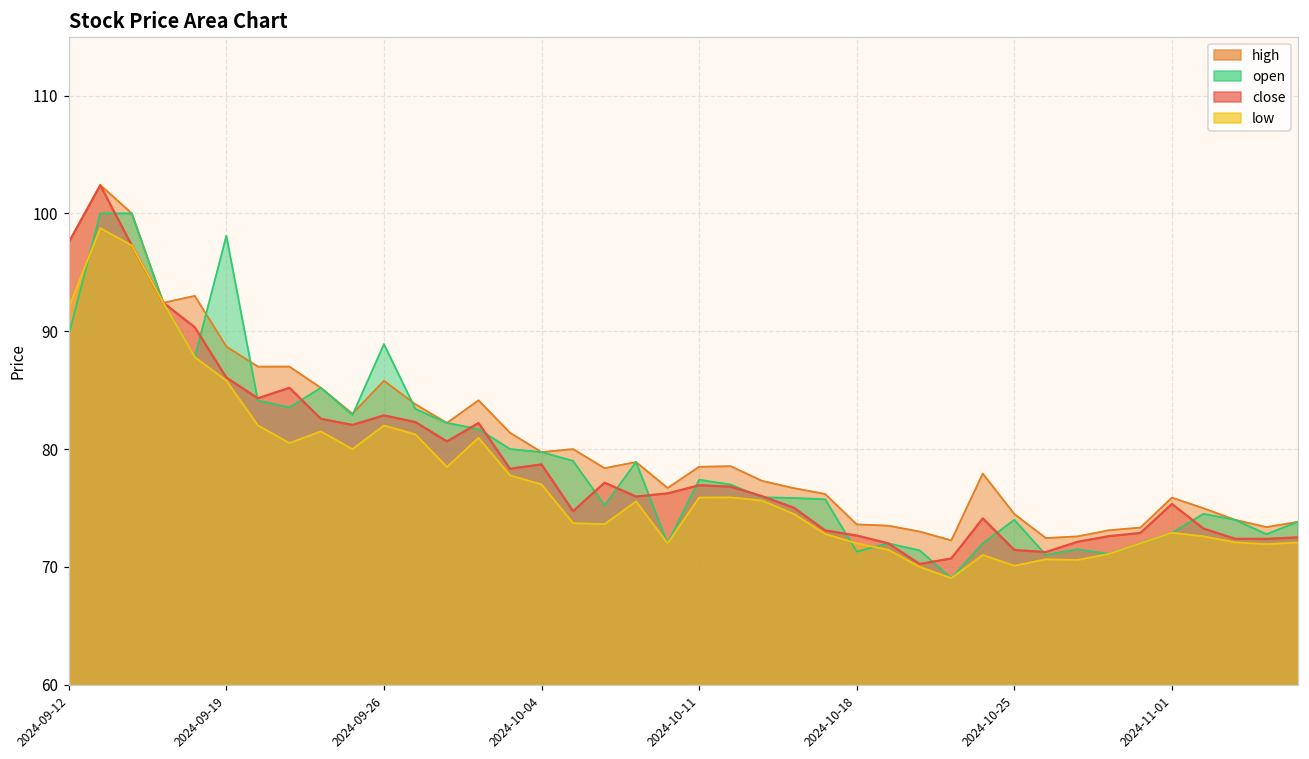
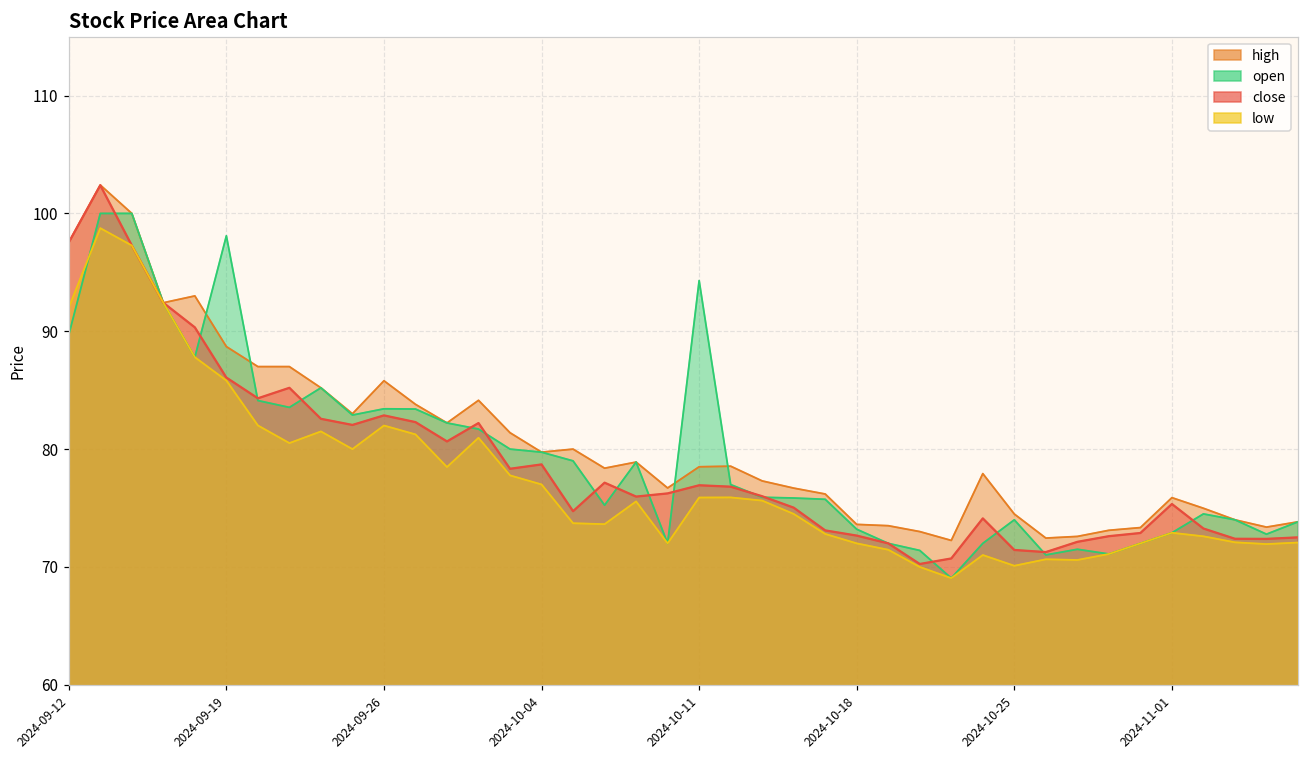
  {
    "open": {
      "2024-09-12": 89.7,
      "2024-09-19": 98.1,
-     "2024-09-26": 88.9,
-     "2024-10-11": 77.4,
-     "2024-10-18": 71.3,
+     "2024-09-26": 83.4,
+     "2024-10-11": 94.3,
+     "2024-10-18": 73.2,
      "2024-10-25": 74.0
    }
  }
